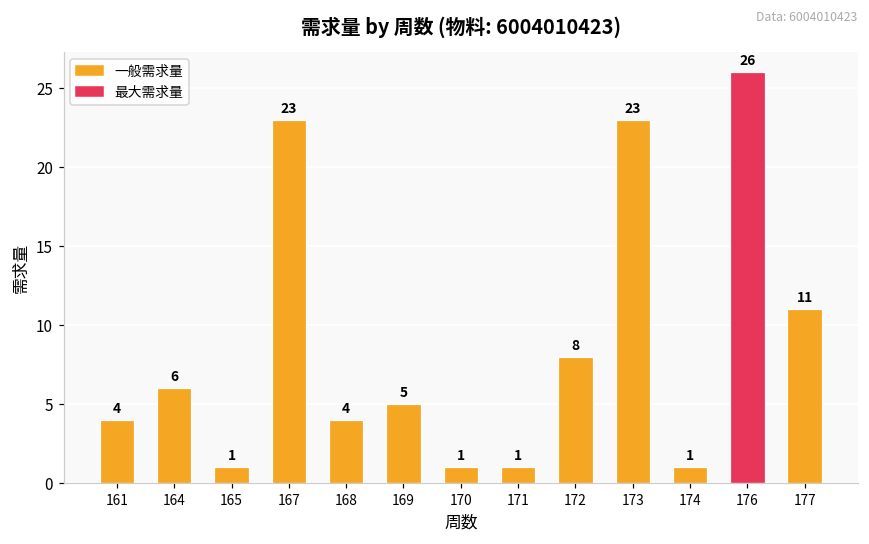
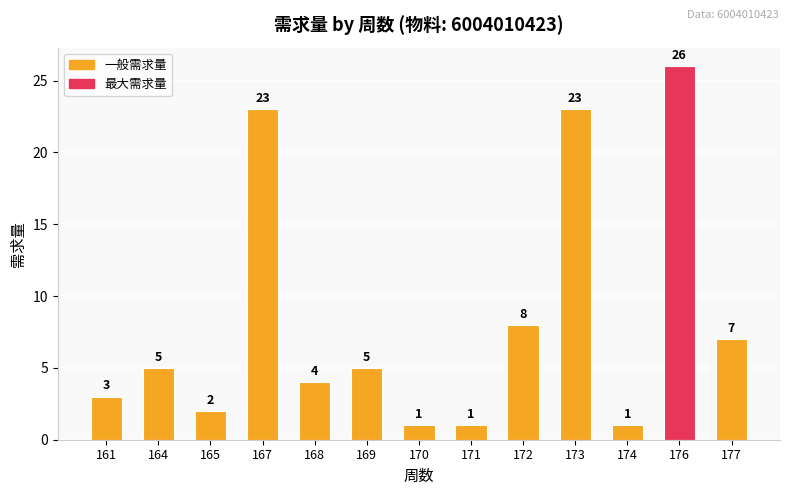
  {
-   "161": 4,
-   "164": 6,
-   "165": 1,
+   "161": 3,
+   "164": 5,
+   "165": 2,
    "167": 23,
    "168": 4,
    "169": 5,
    "170": 1,
    "171": 1,
    "172": 8,
    "173": 23,
    "174": 1,
    "176": 26,
-   "177": 11
+   "177": 7
  }
